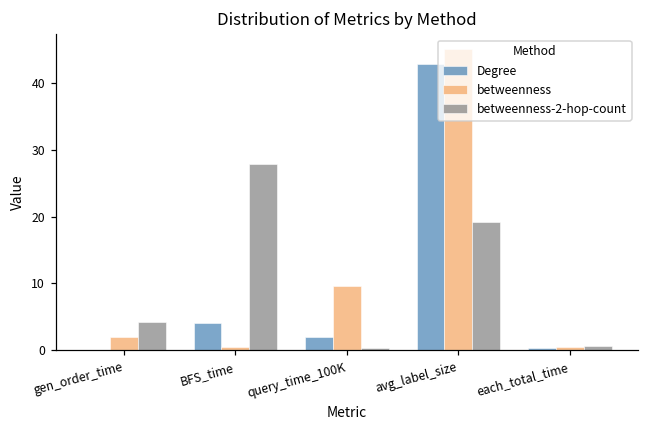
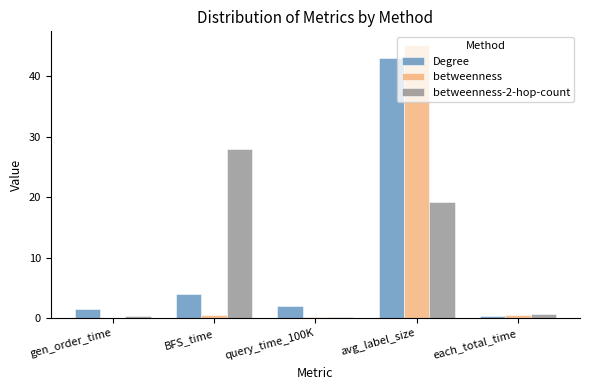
  {
    "Degree": {
-     "gen_order_time": 0,
+     "gen_order_time": 2,
      "BFS_time": 4,
      "query_time_100K": 2,
      "avg_label_size": 43
    },
    "betweenness": {
-     "gen_order_time": 2,
+     "gen_order_time": 0,
      "BFS_time": 1,
-     "query_time_100K": 10,
+     "query_time_100K": 0,
      "each_total_time": 1
    },
    "betweenness-2-hop-count": {
-     "gen_order_time": 4,
+     "gen_order_time": 0,
      "BFS_time": 28,
      "avg_label_size": 19,
      "each_total_time": 1
    }
  }
